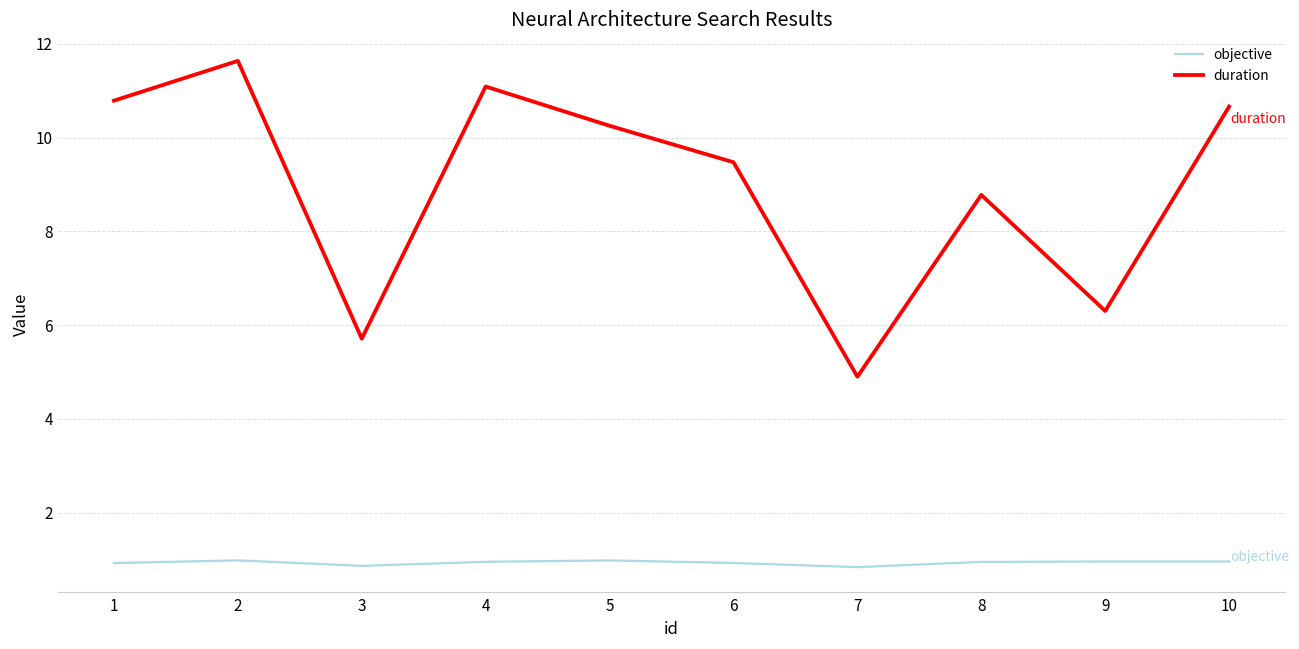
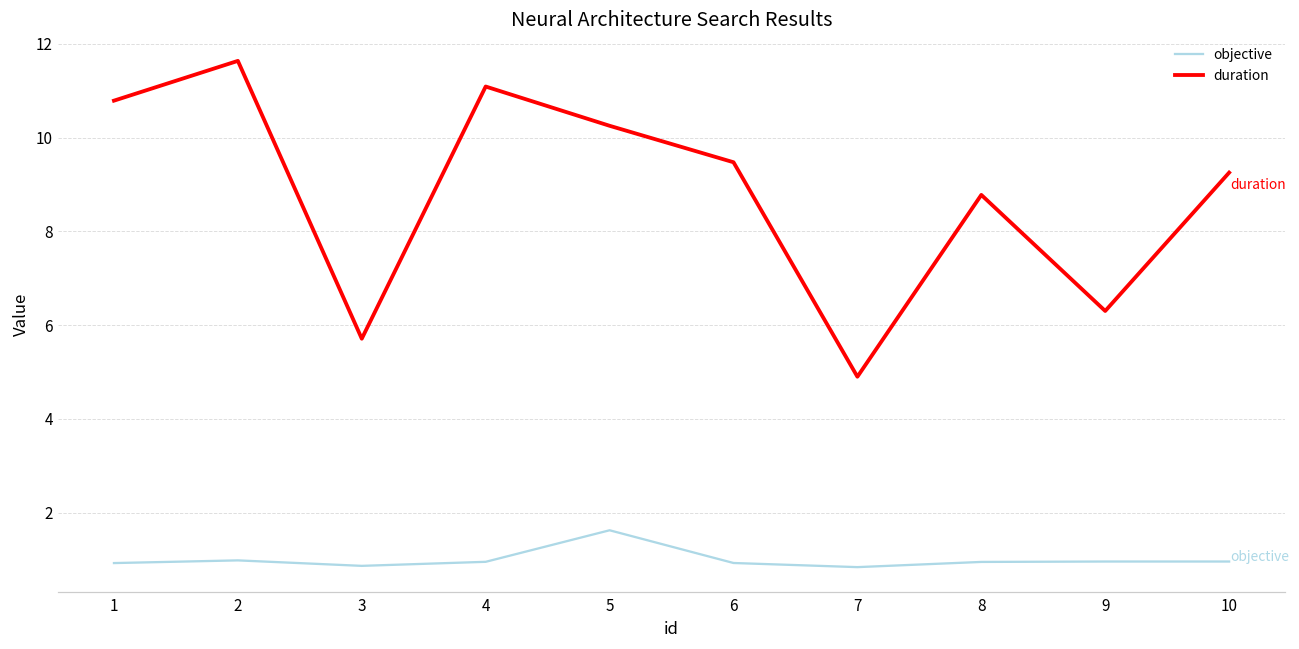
  {
    "objective": {
      "1": 0.9,
      "2": 1.0,
      "3": 0.9,
      "4": 1.0,
-     "5": 1.0,
+     "5": 1.6,
      "6": 0.9,
      "7": 0.8,
      "8": 1.0,
      "9": 1.0,
      "10": 1.0
    },
    "duration": {
      "1": 10.8,
      "2": 11.6,
      "3": 5.7,
      "4": 11.1,
      "5": 10.3,
      "6": 9.5,
      "7": 4.9,
      "8": 8.8,
      "9": 6.3,
-     "10": 10.7
+     "10": 9.3
    }
  }
